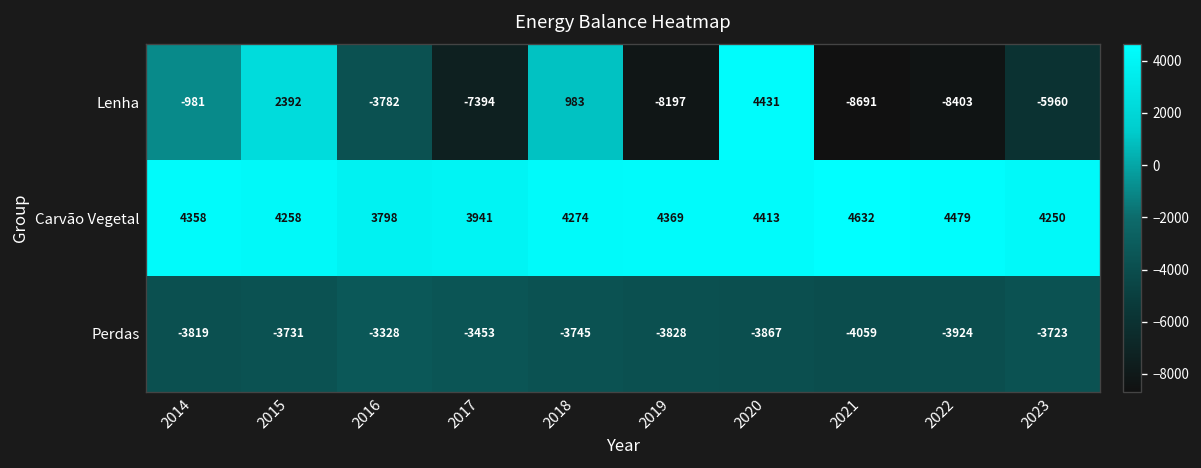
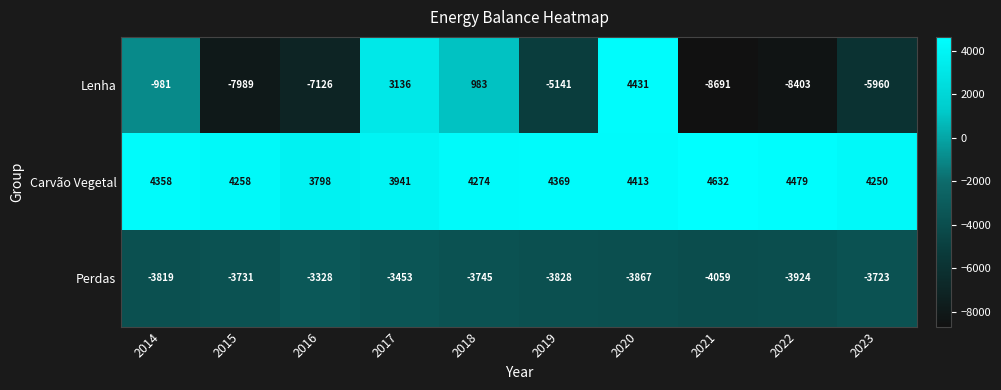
  {
    "Lenha": {
      "2014": -981,
-     "2015": 2392,
-     "2016": -3782,
-     "2017": -7394,
+     "2015": -7989,
+     "2016": -7126,
+     "2017": 3136,
      "2018": 983,
-     "2019": -8197,
+     "2019": -5141,
      "2020": 4431,
      "2021": -8691,
      "2022": -8403,
      "2023": -5960
    },
    "Carvão Vegetal": {
      "2014": 4358,
      "2015": 4258,
      "2016": 3798,
      "2017": 3941,
      "2018": 4274,
      "2019": 4369,
      "2020": 4413,
      "2021": 4632,
      "2022": 4479,
      "2023": 4250
    },
    "Perdas": {
      "2014": -3819,
      "2015": -3731,
      "2016": -3328,
      "2017": -3453,
      "2018": -3745,
      "2019": -3828,
      "2020": -3867,
      "2021": -4059,
      "2022": -3924,
      "2023": -3723
    }
  }
